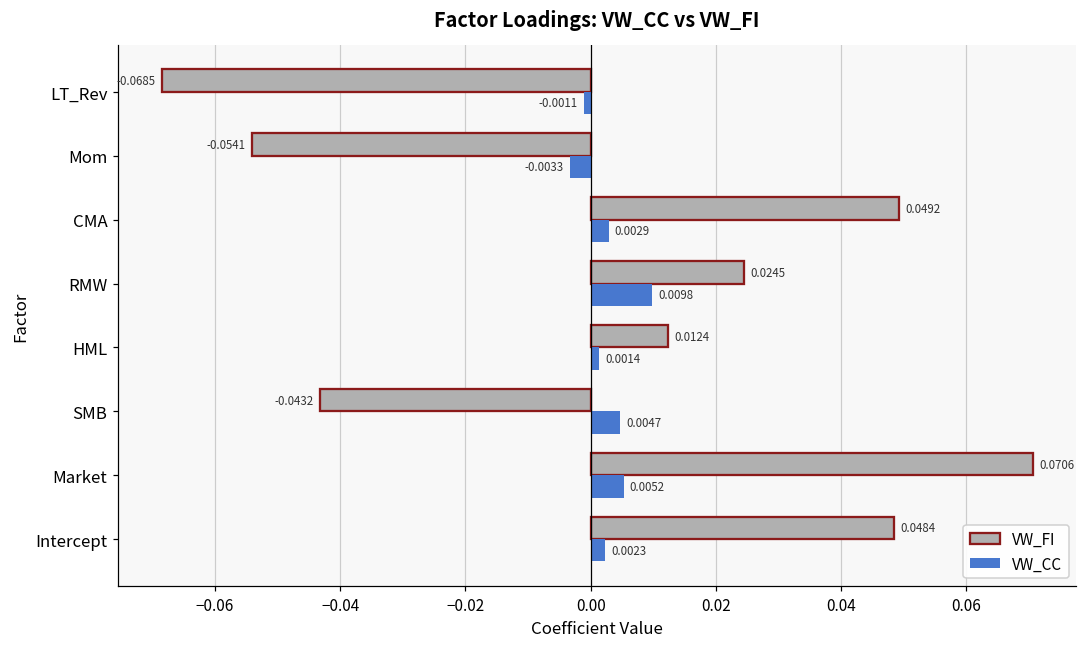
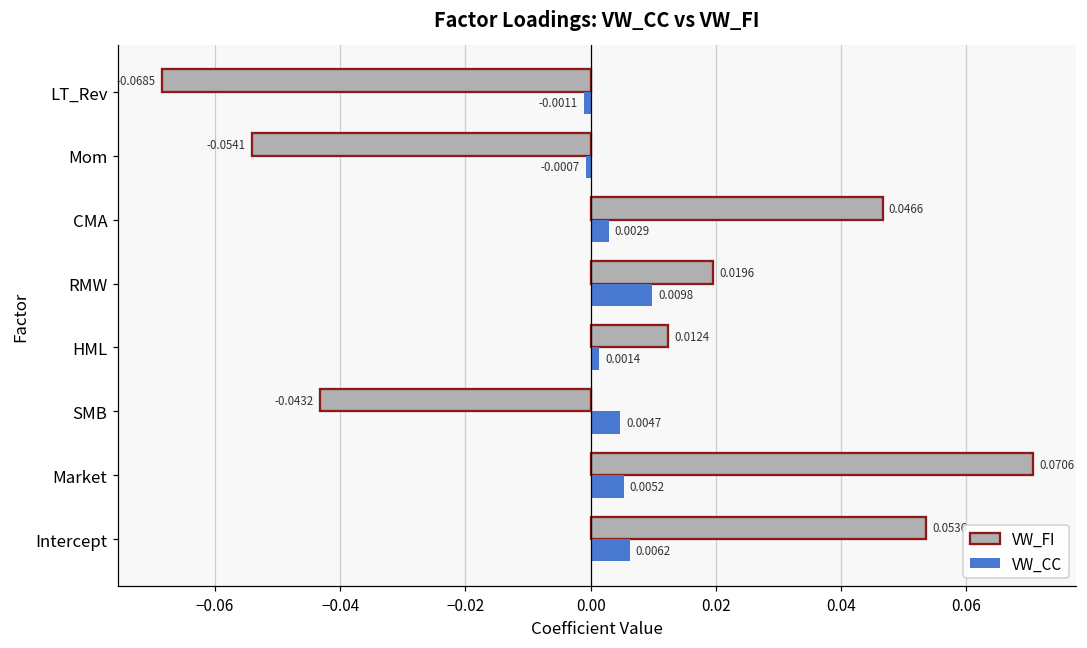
  {
    "VW_FI": {
      "LT_Rev": -0.0685,
      "Mom": -0.0541,
-     "CMA": 0.0492,
-     "RMW": 0.0245,
+     "CMA": 0.0466,
+     "RMW": 0.0196,
      "HML": 0.0124,
      "SMB": -0.0432,
      "Market": 0.0706,
-     "Intercept": 0.0484
+     "Intercept": 0.0536
    },
    "VW_CC": {
      "LT_Rev": -0.0011,
-     "Mom": -0.0033,
+     "Mom": -0.0007,
      "CMA": 0.0029,
      "RMW": 0.0098,
      "HML": 0.0014,
      "SMB": 0.0047,
      "Market": 0.0052,
-     "Intercept": 0.0023
+     "Intercept": 0.0062
    }
  }
